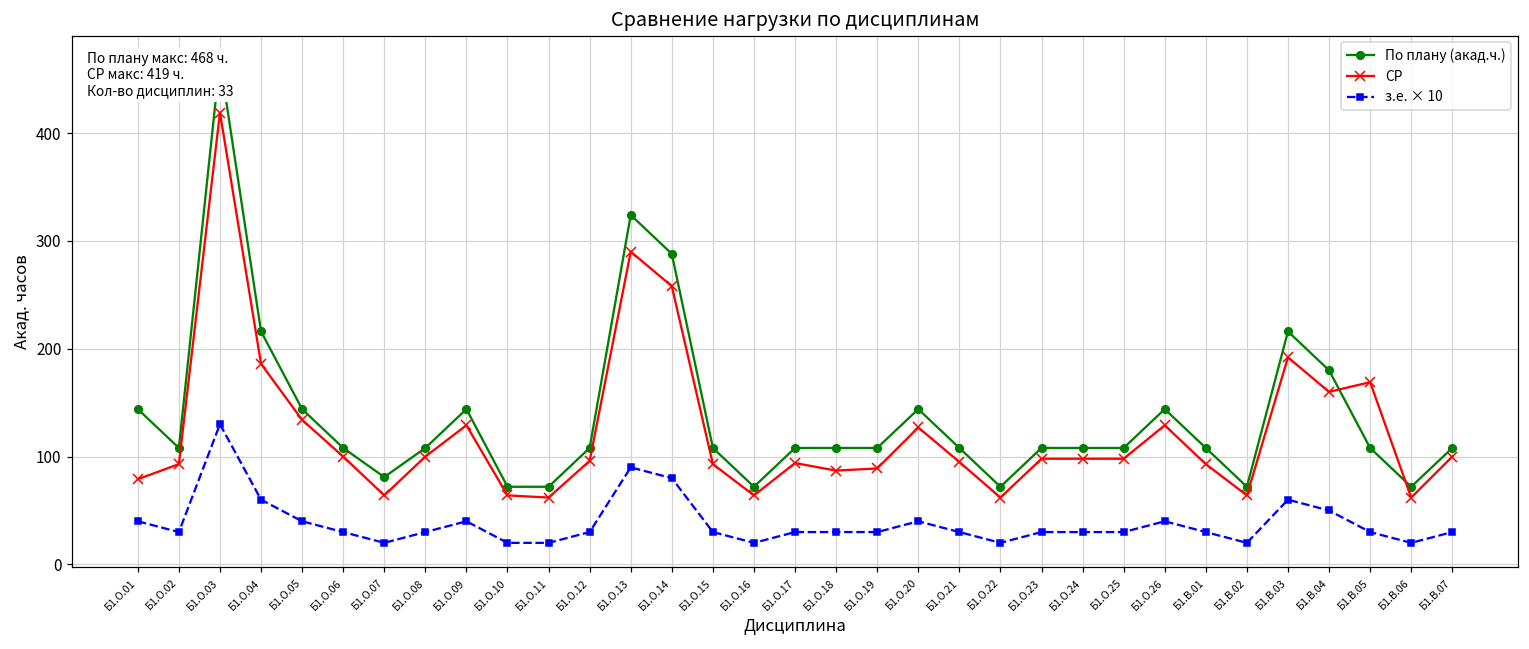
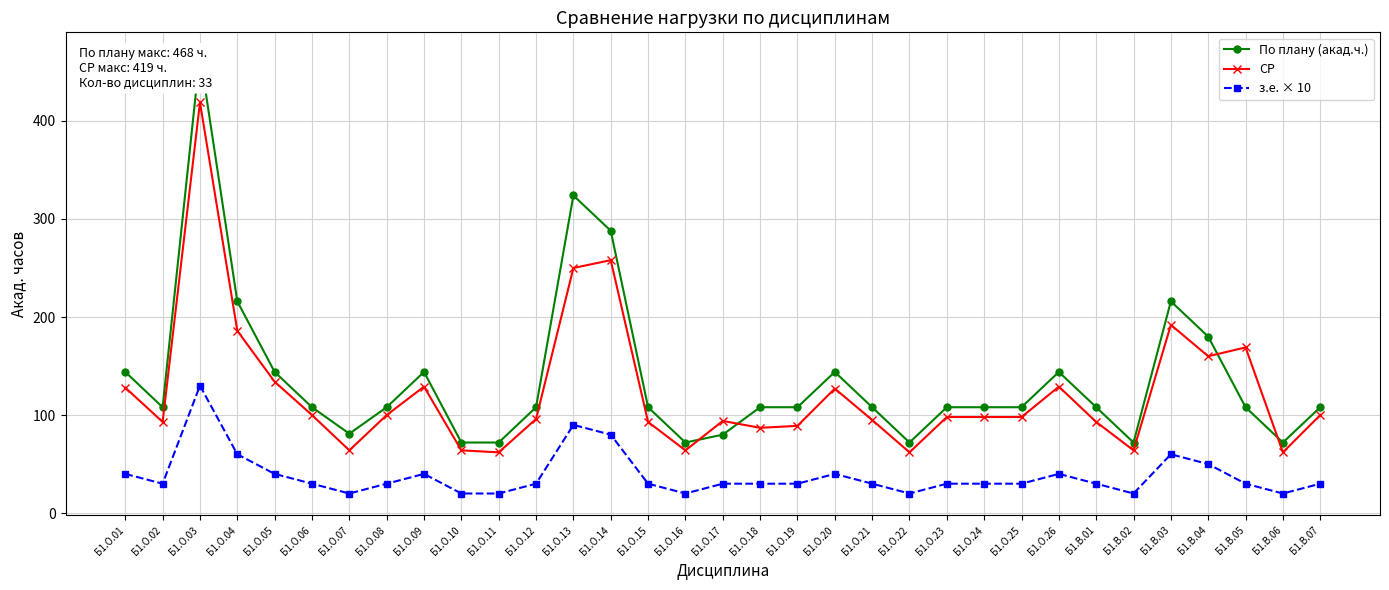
  {
    "По плану (акад.ч.)": {
      "Б1.О.01": 140,
      "Б1.О.02": 110,
      "Б1.О.04": 220,
      "Б1.О.05": 140,
      "Б1.О.06": 110,
      "Б1.О.07": 80,
      "Б1.О.08": 110,
      "Б1.О.09": 140,
      "Б1.О.10": 70,
      "Б1.О.11": 70,
      "Б1.О.12": 110,
      "Б1.О.13": 320,
      "Б1.О.14": 290,
      "Б1.О.15": 110,
      "Б1.О.16": 70,
-     "Б1.О.17": 110,
+     "Б1.О.17": 80,
      "Б1.О.18": 110,
      "Б1.О.19": 110,
      "Б1.О.20": 140,
      "Б1.О.21": 110,
      "Б1.О.22": 70,
      "Б1.О.23": 110,
      "Б1.О.24": 110,
      "Б1.О.25": 110,
      "Б1.О.26": 140,
      "Б1.В.01": 110,
      "Б1.В.02": 70,
      "Б1.В.03": 220,
      "Б1.В.04": 180,
      "Б1.В.05": 110,
      "Б1.В.06": 70,
      "Б1.В.07": 110
    },
    "СР": {
-     "Б1.О.01": 80,
+     "Б1.О.01": 130,
      "Б1.О.02": 90,
      "Б1.О.03": 420,
      "Б1.О.04": 190,
      "Б1.О.05": 130,
      "Б1.О.06": 100,
      "Б1.О.07": 60,
      "Б1.О.08": 100,
      "Б1.О.09": 130,
      "Б1.О.10": 60,
      "Б1.О.11": 60,
      "Б1.О.12": 100,
-     "Б1.О.13": 290,
+     "Б1.О.13": 250,
      "Б1.О.14": 260,
      "Б1.О.15": 90,
      "Б1.О.16": 60,
      "Б1.О.17": 90,
      "Б1.О.18": 90,
      "Б1.О.19": 90,
      "Б1.О.20": 130,
      "Б1.О.21": 100,
      "Б1.О.22": 60,
      "Б1.О.23": 100,
      "Б1.О.24": 100,
      "Б1.О.25": 100,
      "Б1.О.26": 130,
      "Б1.В.01": 90,
      "Б1.В.02": 60,
      "Б1.В.03": 190,
      "Б1.В.04": 160,
      "Б1.В.05": 170,
      "Б1.В.06": 60,
      "Б1.В.07": 100
    },
    "з.е. × 10": {
      "Б1.О.01": 40,
      "Б1.О.02": 30,
      "Б1.О.03": 130,
      "Б1.О.04": 60,
      "Б1.О.05": 40,
      "Б1.О.06": 30,
      "Б1.О.07": 20,
      "Б1.О.08": 30,
      "Б1.О.09": 40,
      "Б1.О.10": 20,
      "Б1.О.11": 20,
      "Б1.О.12": 30,
      "Б1.О.13": 90,
      "Б1.О.14": 80,
      "Б1.О.15": 30,
      "Б1.О.16": 20,
      "Б1.О.17": 30,
      "Б1.О.18": 30,
      "Б1.О.19": 30,
      "Б1.О.20": 40,
      "Б1.О.21": 30,
      "Б1.О.22": 20,
      "Б1.О.23": 30,
      "Б1.О.24": 30,
      "Б1.О.25": 30,
      "Б1.О.26": 40,
      "Б1.В.01": 30,
      "Б1.В.02": 20,
      "Б1.В.03": 60,
      "Б1.В.04": 50,
      "Б1.В.05": 30,
      "Б1.В.06": 20,
      "Б1.В.07": 30
    }
  }
